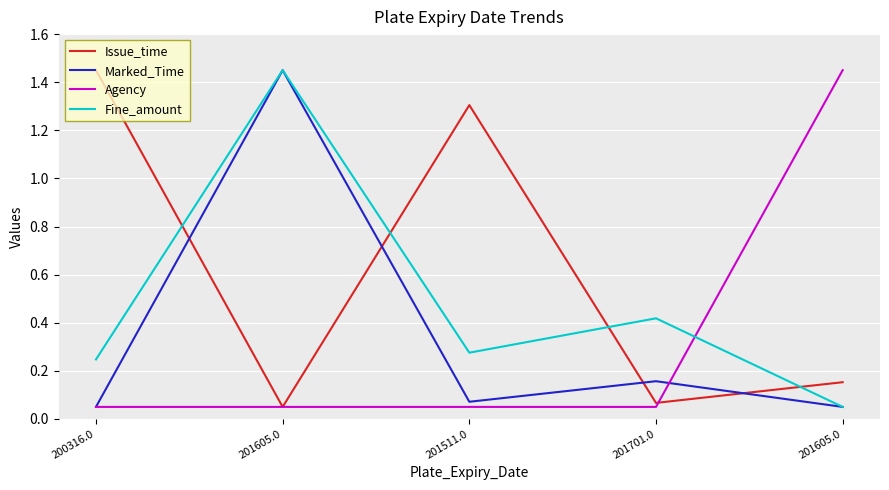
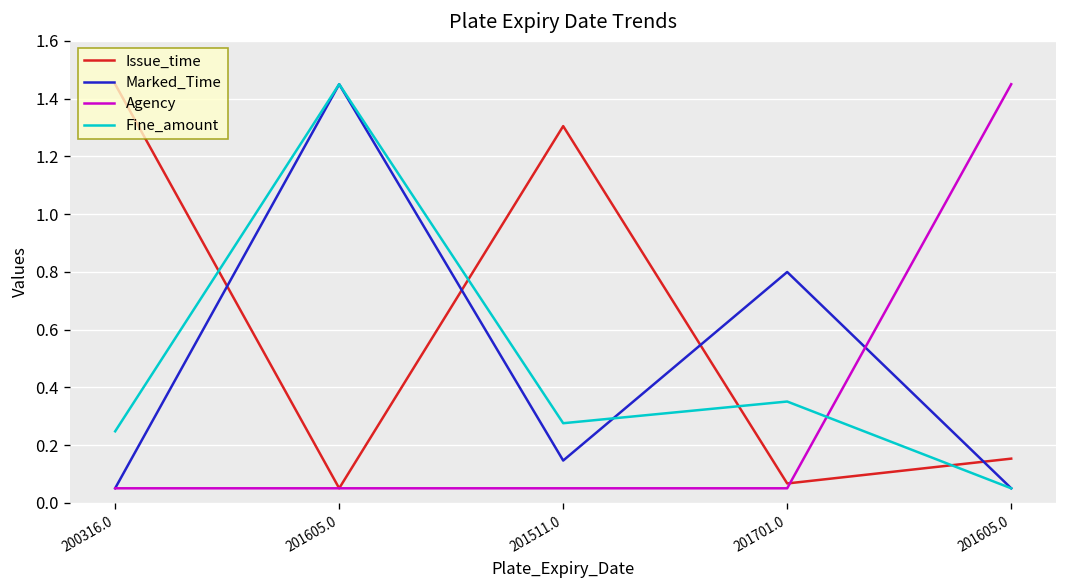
  {
    "Issue_time": {
      "201511.0": 1.30,
      "201701.0": 0.07
    },
    "Marked_Time": {
-     "201511.0": 0.07,
-     "201701.0": 0.16
+     "201511.0": 0.15,
+     "201701.0": 0.80
    },
    "Agency": {
      "201511.0": 0.05,
      "201701.0": 0.05
    },
    "Fine_amount": {
      "200316.0": 0.25,
      "201511.0": 0.28,
-     "201701.0": 0.42
+     "201701.0": 0.35
    }
  }
